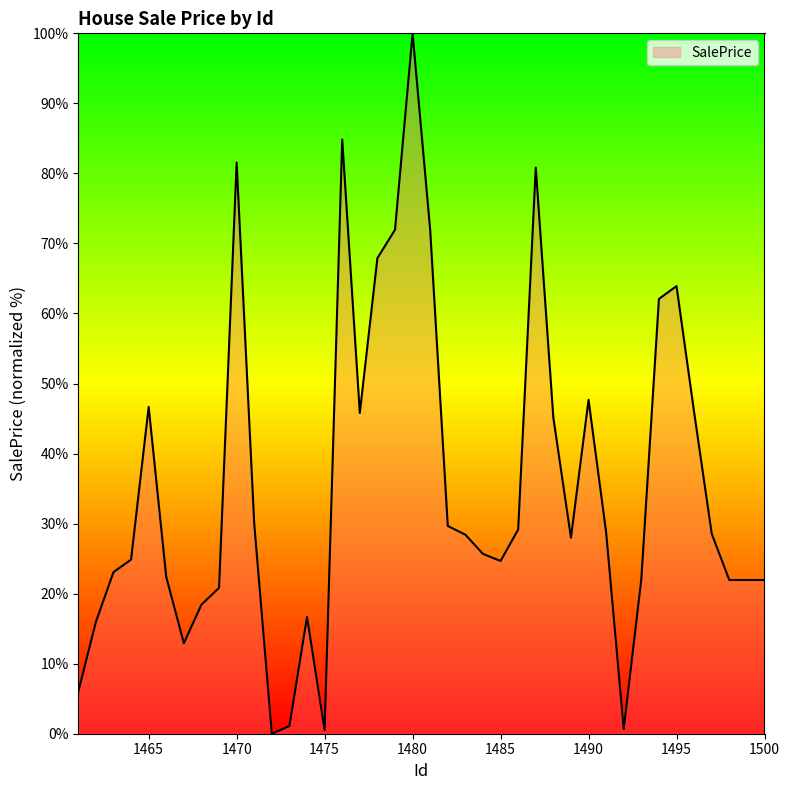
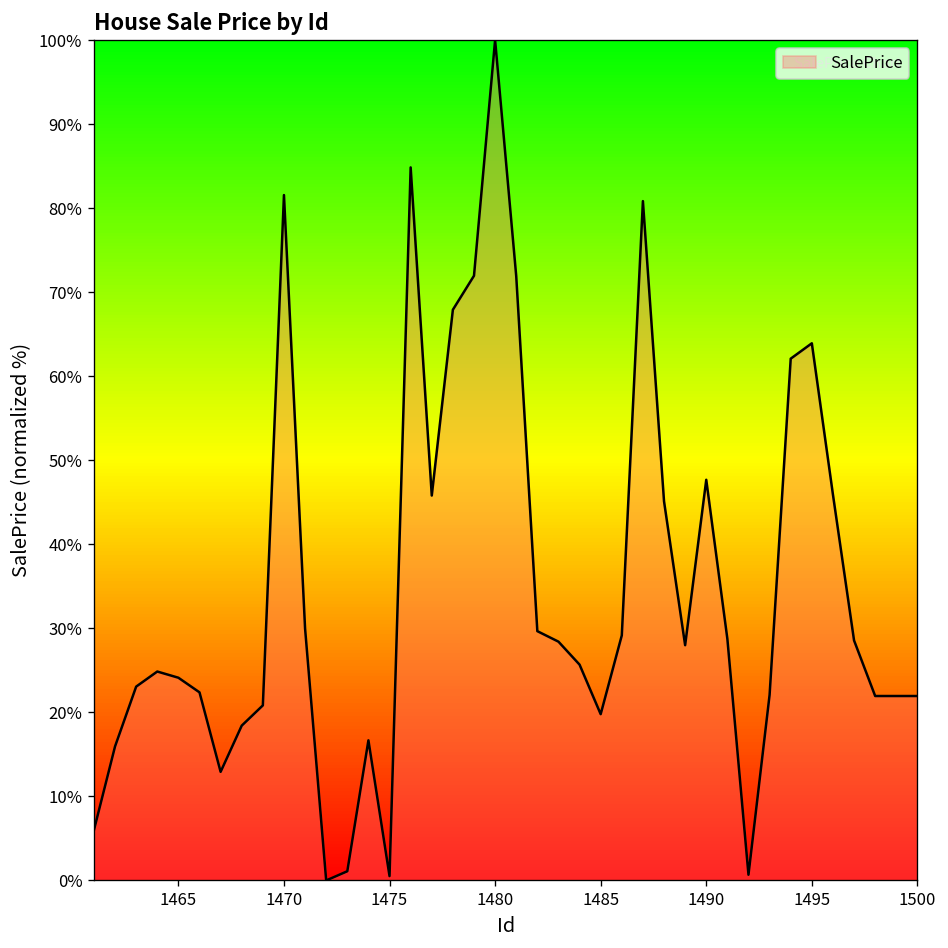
  {
-   "1465": "47%",
+   "1465": "24%",
    "1470": "82%",
    "1475": "1%",
    "1480": "100%",
-   "1485": "25%",
+   "1485": "20%",
    "1490": "48%",
    "1495": "64%",
    "1500": "22%"
  }
